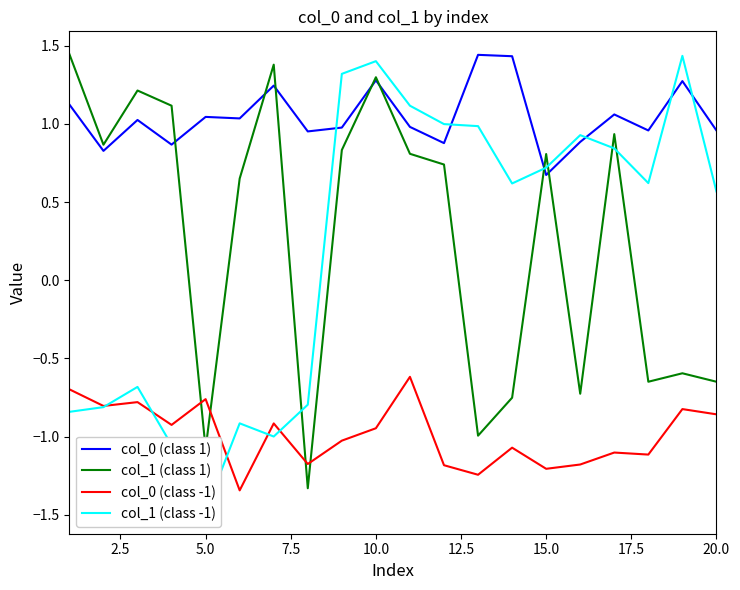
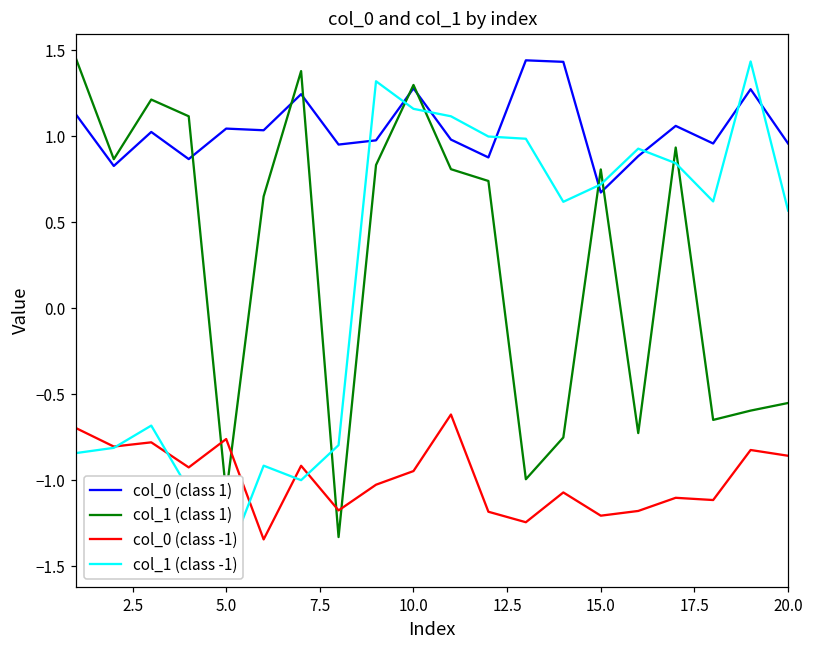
  {
    "col_0 (class 1)": {
      "5.0": 1.04,
      "10.0": 1.28,
      "15.0": 0.67,
      "20.0": 0.96
    },
    "col_1 (class 1)": {
      "10.0": 1.30,
      "15.0": 0.81,
-     "20.0": -0.65
+     "20.0": -0.55
    },
    "col_0 (class -1)": {
      "5.0": -0.76,
      "10.0": -0.95,
      "15.0": -1.21,
      "20.0": -0.86
    },
    "col_1 (class -1)": {
-     "10.0": 1.40,
+     "10.0": 1.16,
      "15.0": 0.72,
      "20.0": 0.57
    }
  }
